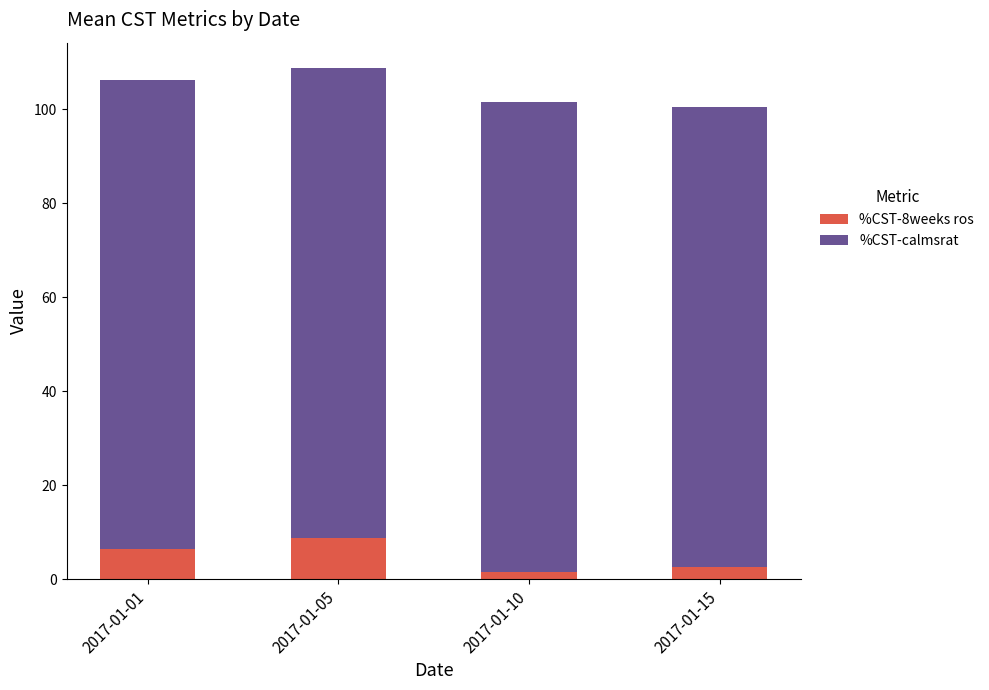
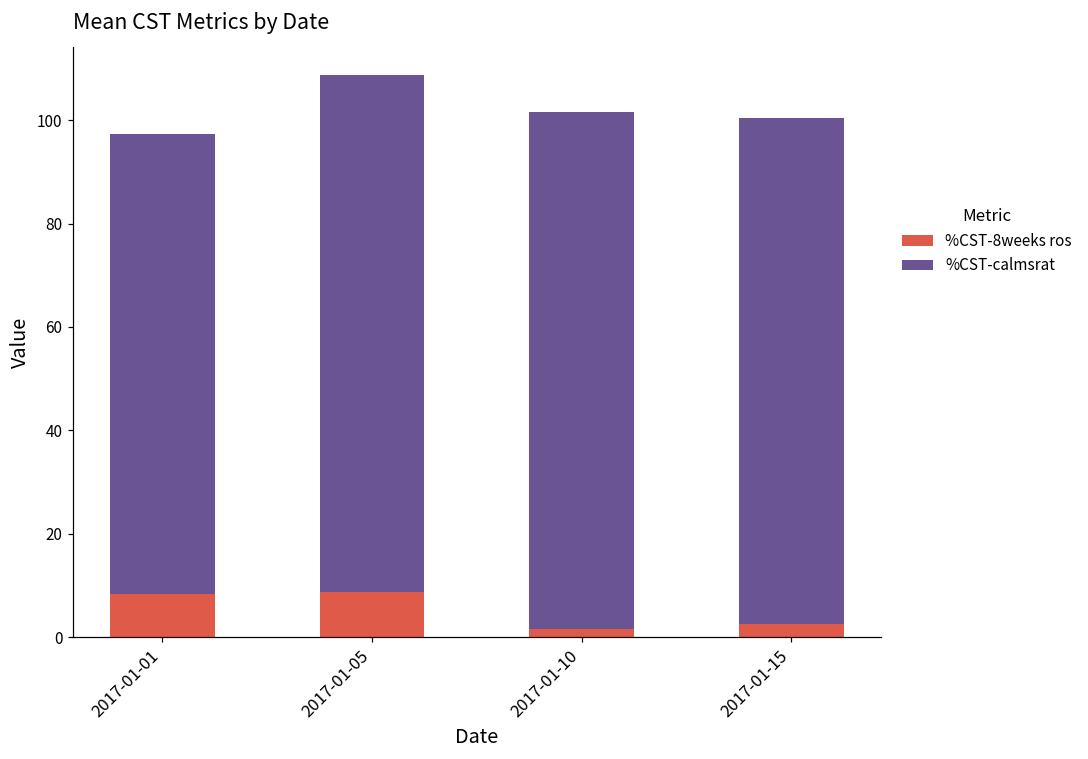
  {
    "%CST-8weeks ros": {
-     "2017-01-01": 6,
+     "2017-01-01": 8,
      "2017-01-05": 9,
      "2017-01-10": 2,
      "2017-01-15": 3
    },
    "%CST-calmsrat": {
-     "2017-01-01": 100,
+     "2017-01-01": 89,
      "2017-01-05": 100,
      "2017-01-10": 100,
      "2017-01-15": 98
    }
  }
